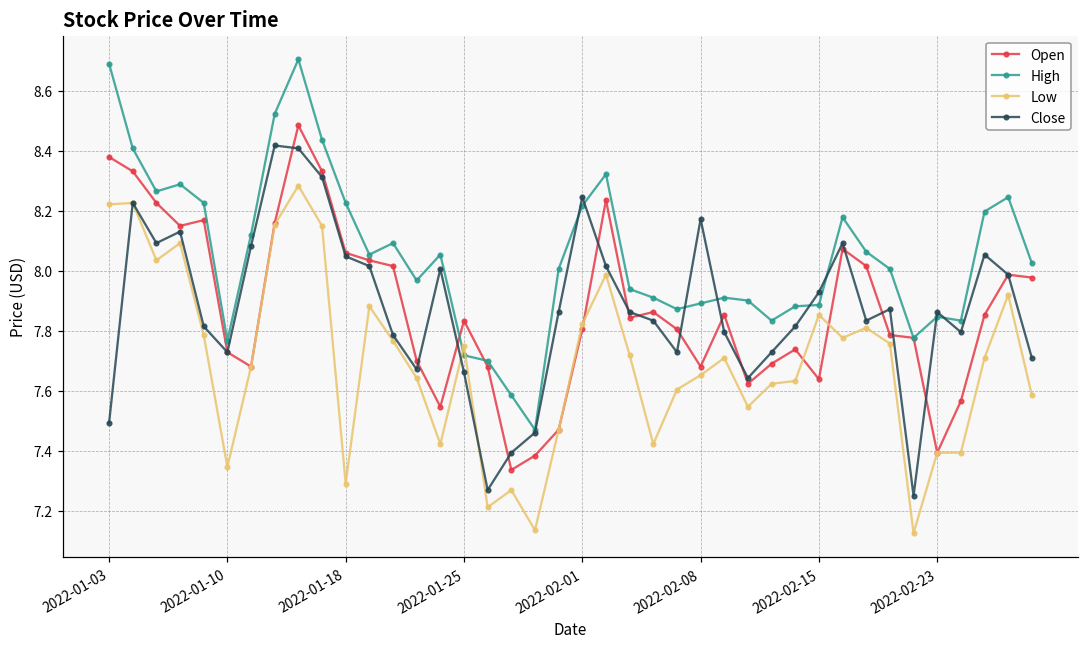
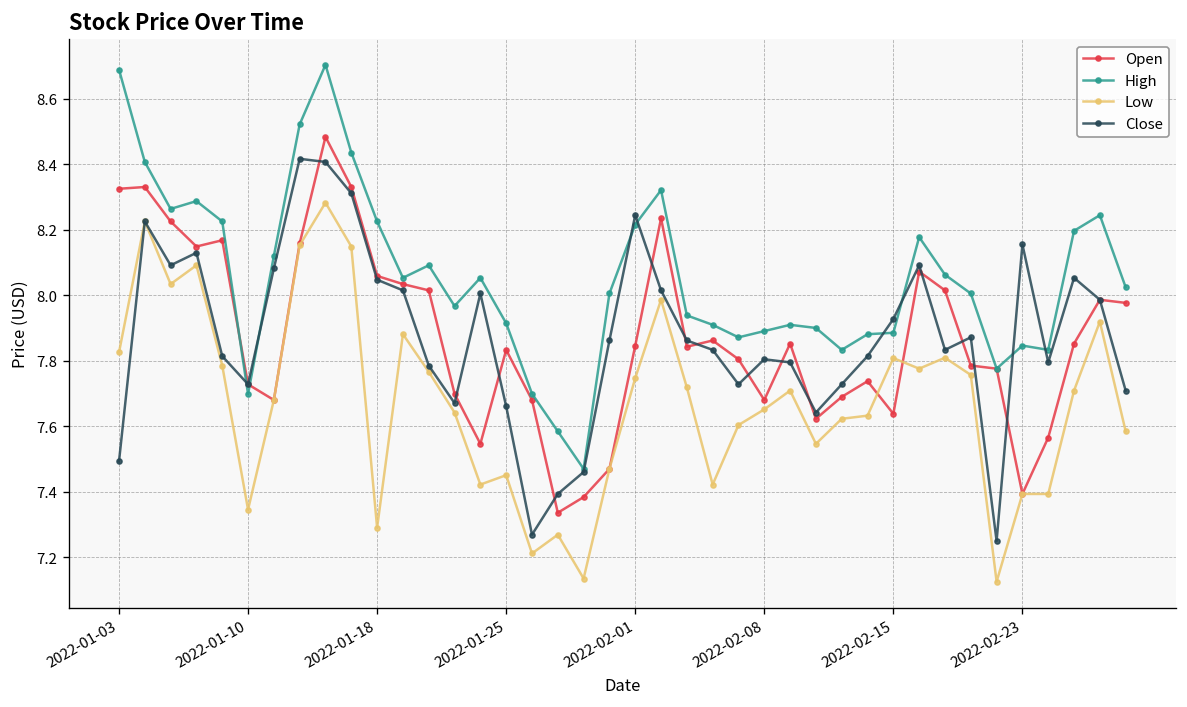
  {
    "Open": {
-     "2022-01-03": 8.38,
+     "2022-01-03": 8.33,
      "2022-01-18": 8.06,
      "2022-01-25": 7.83,
-     "2022-02-01": 7.81,
+     "2022-02-01": 7.85,
      "2022-02-08": 7.68,
      "2022-02-15": 7.64
    },
    "High": {
      "2022-01-03": 8.69,
-     "2022-01-10": 7.77,
+     "2022-01-10": 7.70,
      "2022-01-18": 8.23,
-     "2022-01-25": 7.72,
+     "2022-01-25": 7.92,
      "2022-02-01": 8.22,
      "2022-02-08": 7.89,
      "2022-02-15": 7.89,
      "2022-02-23": 7.85
    },
    "Low": {
-     "2022-01-03": 8.22,
+     "2022-01-03": 7.83,
      "2022-01-10": 7.35,
      "2022-01-18": 7.29,
-     "2022-01-25": 7.75,
-     "2022-02-01": 7.82,
+     "2022-01-25": 7.45,
+     "2022-02-01": 7.75,
      "2022-02-08": 7.65,
-     "2022-02-15": 7.85
+     "2022-02-15": 7.81
    },
    "Close": {
      "2022-01-03": 7.49,
      "2022-01-18": 8.05,
      "2022-01-25": 7.66,
      "2022-02-01": 8.25,
-     "2022-02-08": 8.17,
+     "2022-02-08": 7.81,
      "2022-02-15": 7.93,
-     "2022-02-23": 7.86
+     "2022-02-23": 8.16
    }
  }
